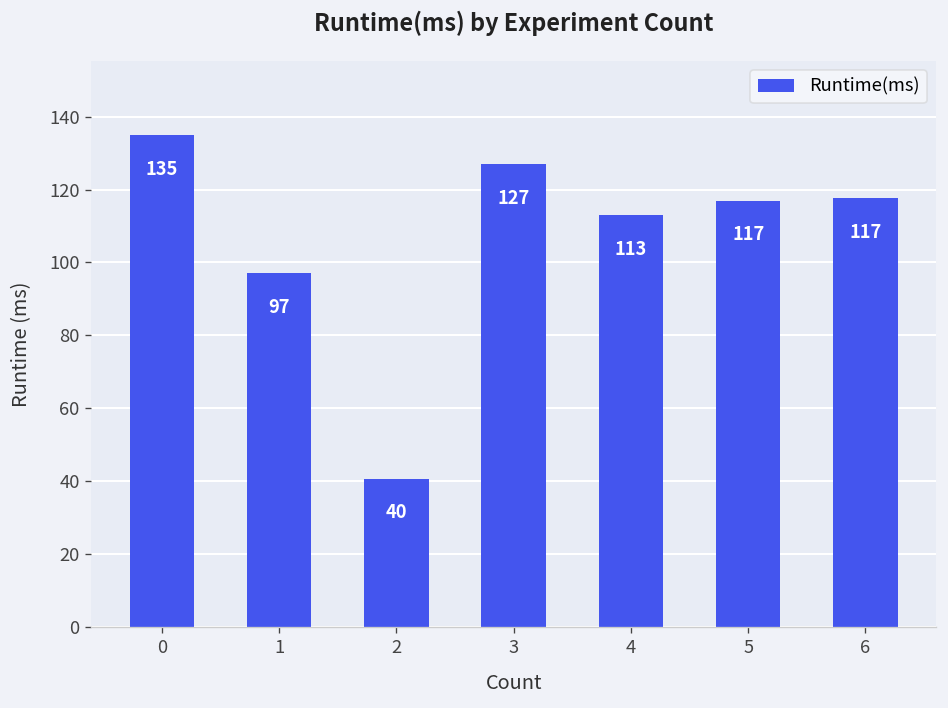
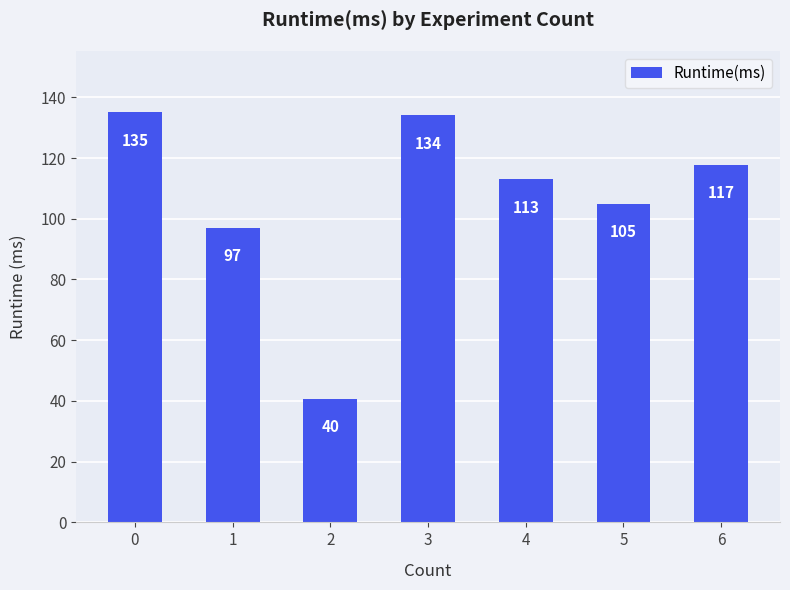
  {
    "0": 135,
    "1": 97,
-   "3": 127,
+   "3": 134,
    "4": 113,
-   "5": 117
+   "5": 105
  }
